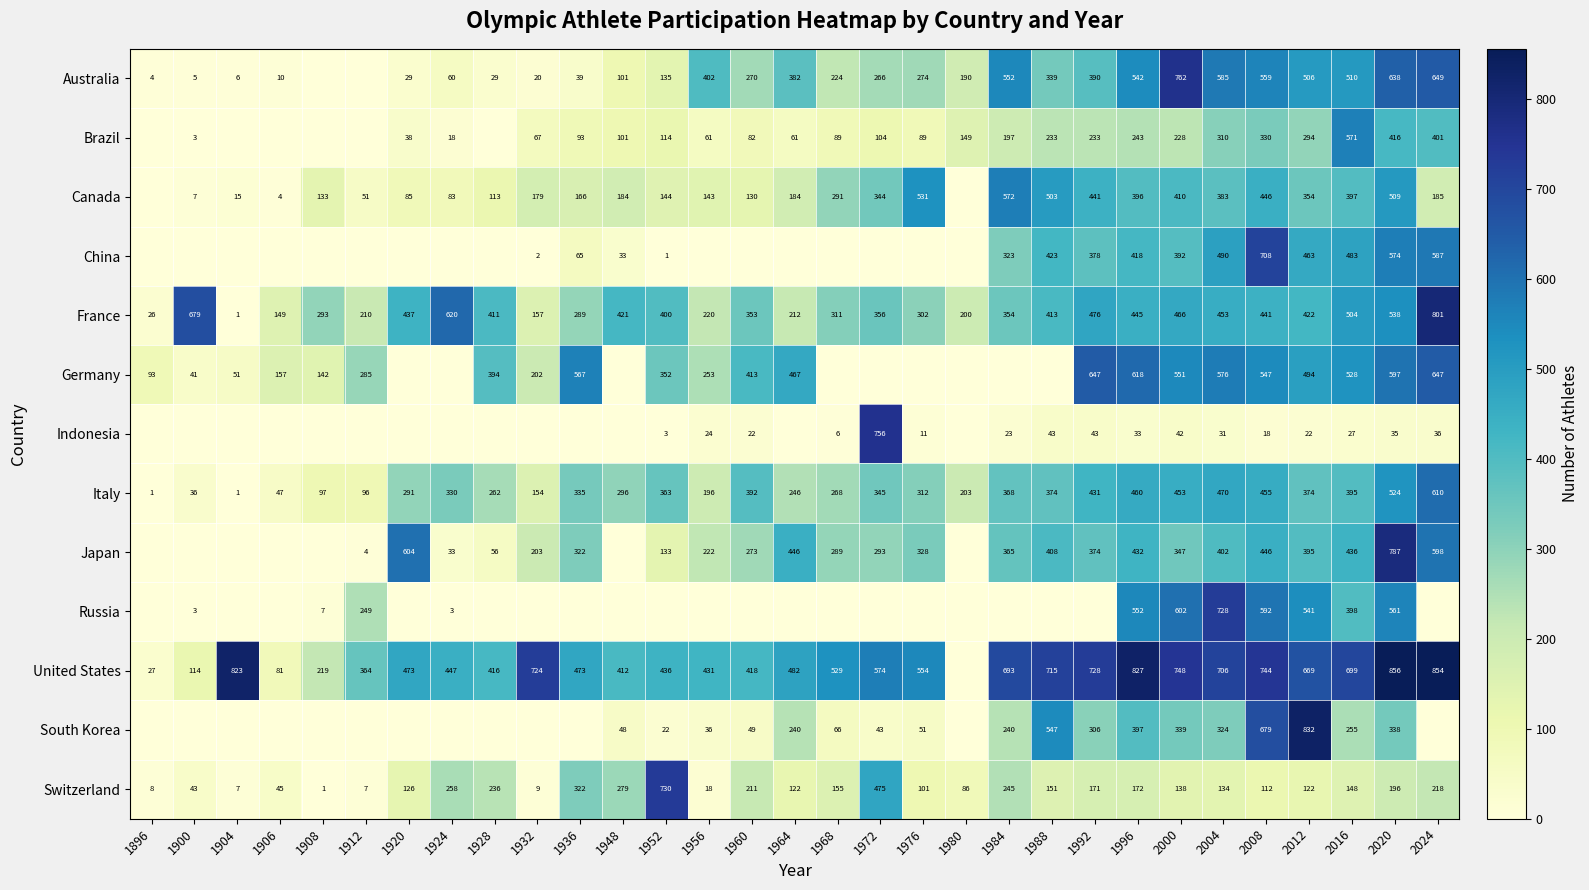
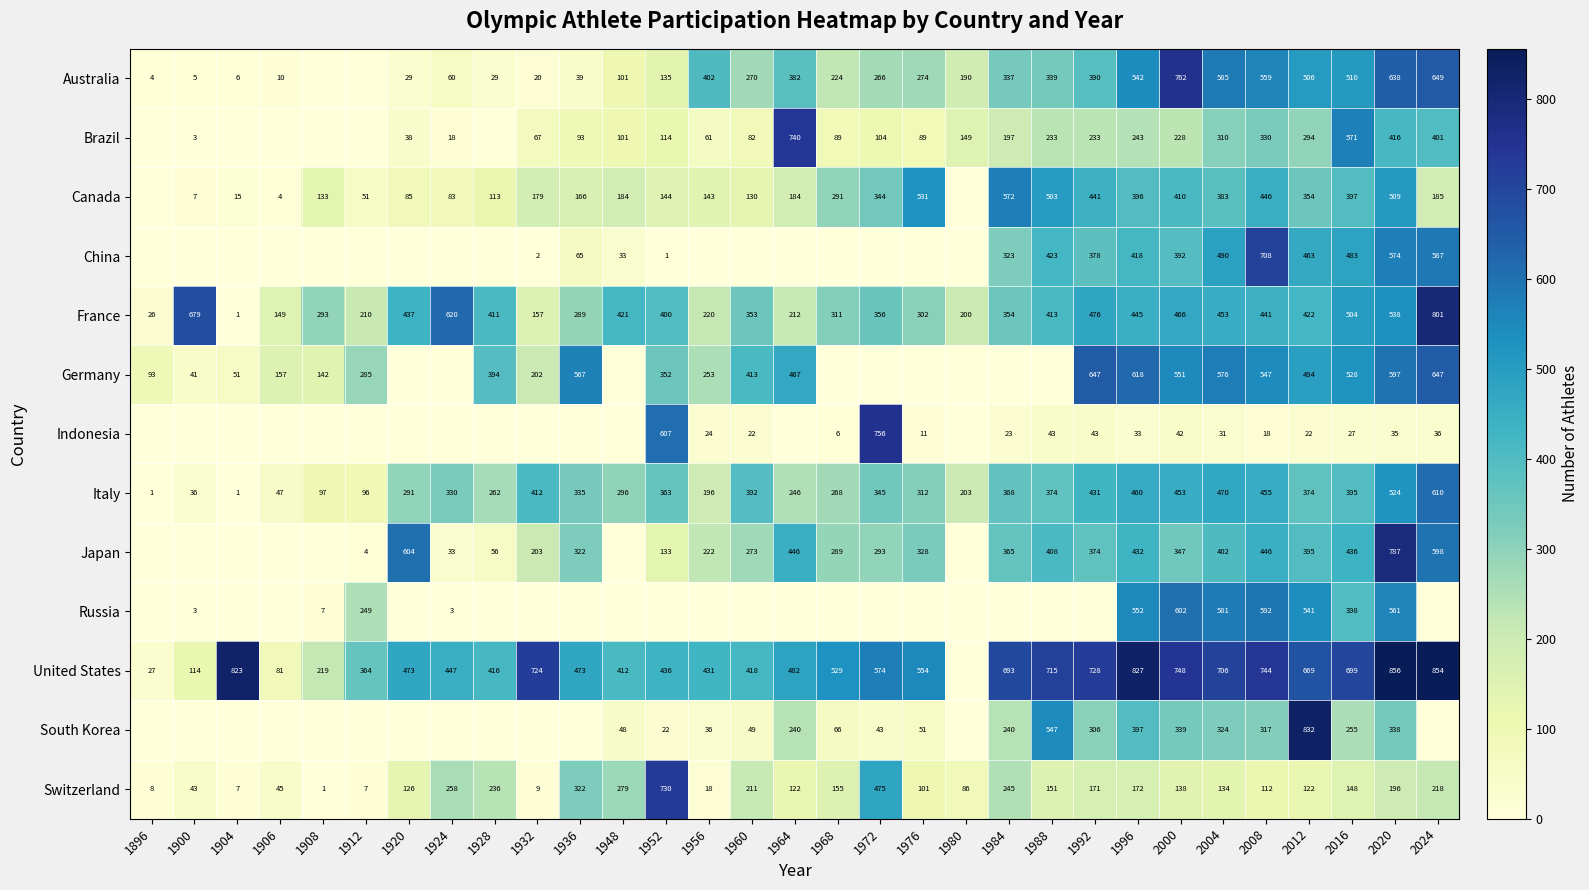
  {
    "Australia": {
      "1896": 4,
      "1900": 5,
      "1904": 6,
      "1906": 10,
      "1920": 29,
      "1924": 60,
      "1928": 29,
      "1932": 20,
      "1936": 39,
      "1948": 101,
      "1952": 135,
      "1956": 402,
      "1960": 270,
      "1964": 382,
      "1968": 224,
      "1972": 266,
      "1976": 274,
      "1980": 190,
-     "1984": 552,
+     "1984": 337,
      "1988": 339,
      "1992": 390,
      "1996": 542,
      "2000": 762,
      "2004": 585,
      "2008": 559,
      "2012": 506,
      "2016": 510,
      "2020": 638,
      "2024": 649
    },
    "Brazil": {
      "1900": 3,
      "1920": 38,
      "1924": 18,
      "1932": 67,
      "1936": 93,
      "1948": 101,
      "1952": 114,
      "1956": 61,
      "1960": 82,
-     "1964": 61,
+     "1964": 740,
      "1968": 89,
      "1972": 104,
      "1976": 89,
      "1980": 149,
      "1984": 197,
      "1988": 233,
      "1992": 233,
      "1996": 243,
      "2000": 228,
      "2004": 310,
      "2008": 330,
      "2012": 294,
      "2016": 571,
      "2020": 416,
      "2024": 401
    },
    "Indonesia": {
-     "1952": 3,
+     "1952": 607,
      "1956": 24,
      "1960": 22,
      "1968": 6,
      "1972": 756,
      "1976": 11,
      "1984": 23,
      "1988": 43,
      "1992": 43,
      "1996": 33,
      "2000": 42,
      "2004": 31,
      "2008": 18,
      "2012": 22,
      "2016": 27,
      "2020": 35,
      "2024": 36
    },
    "Italy": {
      "1896": 1,
      "1900": 36,
      "1904": 1,
      "1906": 47,
      "1908": 97,
      "1912": 96,
      "1920": 291,
      "1924": 330,
      "1928": 262,
-     "1932": 154,
+     "1932": 412,
      "1936": 335,
      "1948": 296,
      "1952": 363,
      "1956": 196,
      "1960": 392,
      "1964": 246,
      "1968": 268,
      "1972": 345,
      "1976": 312,
      "1980": 203,
      "1984": 368,
      "1988": 374,
      "1992": 431,
      "1996": 460,
      "2000": 453,
      "2004": 470,
      "2008": 455,
      "2012": 374,
      "2016": 395,
      "2020": 524,
      "2024": 610
    },
    "Russia": {
      "1900": 3,
      "1908": 7,
      "1912": 249,
      "1924": 3,
      "1996": 552,
      "2000": 602,
-     "2004": 728,
+     "2004": 581,
      "2008": 592,
      "2012": 541,
      "2016": 398,
      "2020": 561
    },
    "South Korea": {
      "1948": 48,
      "1952": 22,
      "1956": 36,
      "1960": 49,
      "1964": 240,
      "1968": 66,
      "1972": 43,
      "1976": 51,
      "1984": 240,
      "1988": 547,
      "1992": 306,
      "1996": 397,
      "2000": 339,
      "2004": 324,
-     "2008": 679,
+     "2008": 317,
      "2012": 832,
      "2016": 255,
      "2020": 338
    }
  }
